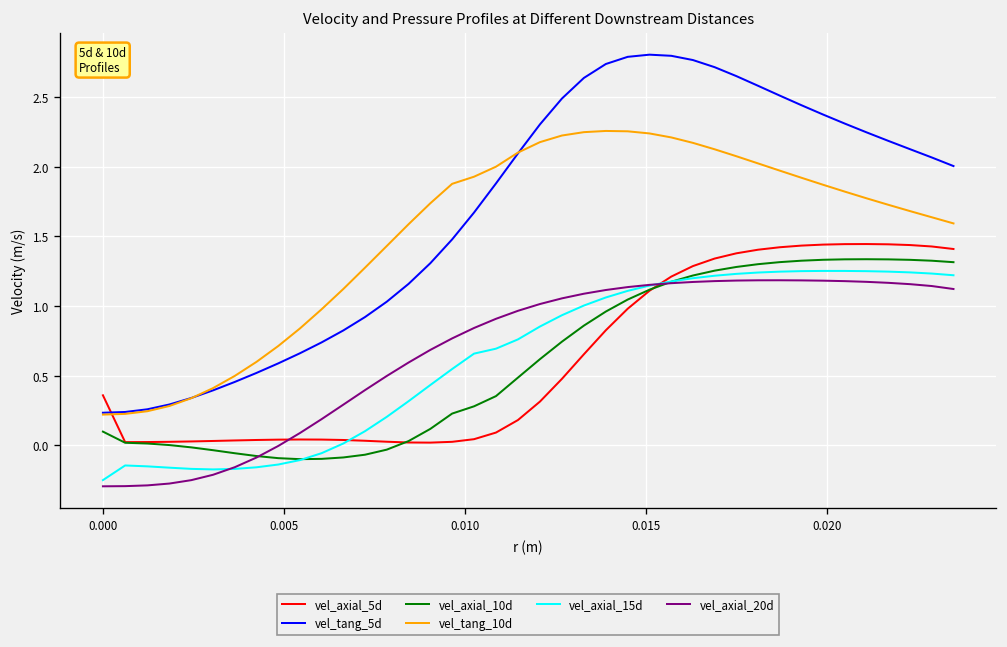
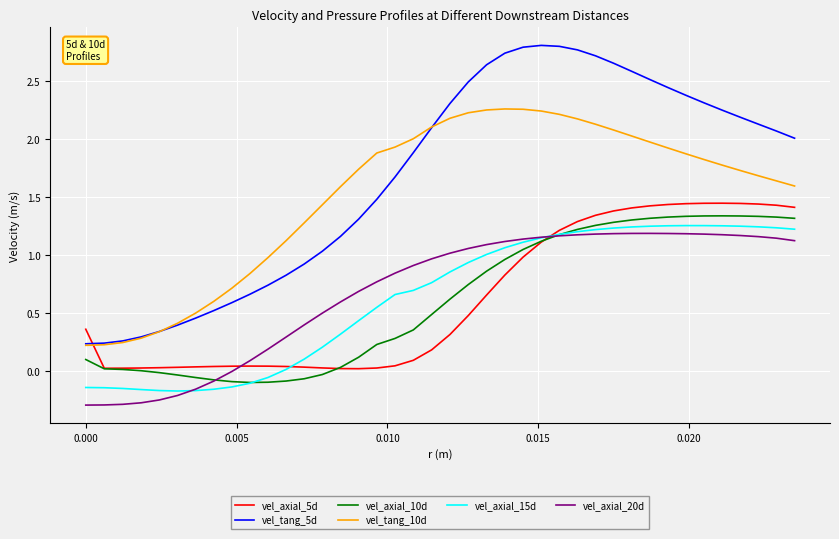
  {
    "vel_axial_5d": {
      "0.000": 0.36
    },
    "vel_axial_10d": {
      "0.000": 0.10
    },
    "vel_axial_15d": {
-     "0.000": -0.25
+     "0.000": -0.14
    },
    "vel_axial_20d": {
      "0.000": -0.29
    }
  }
